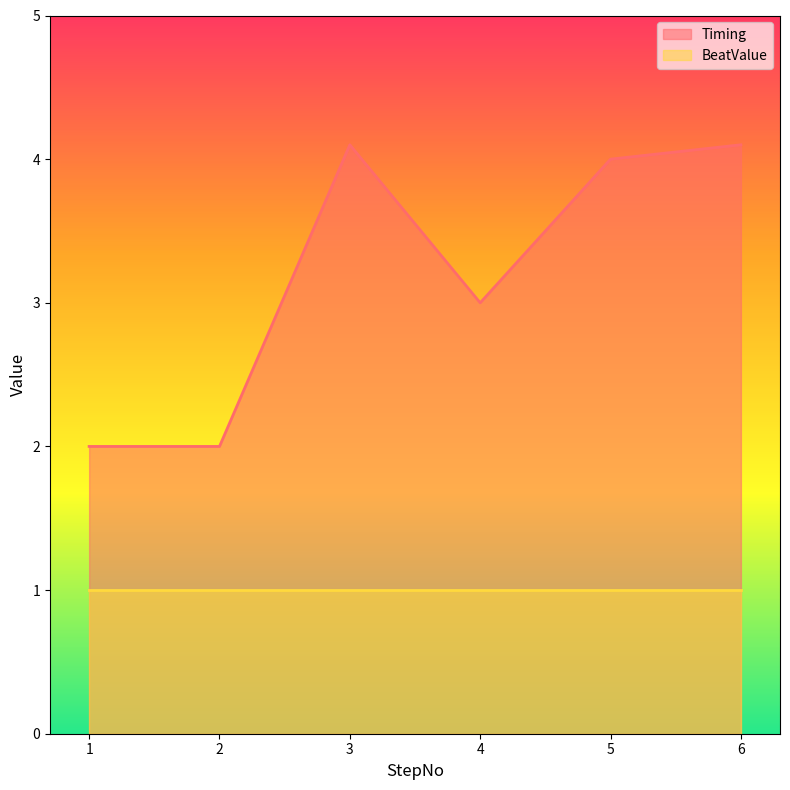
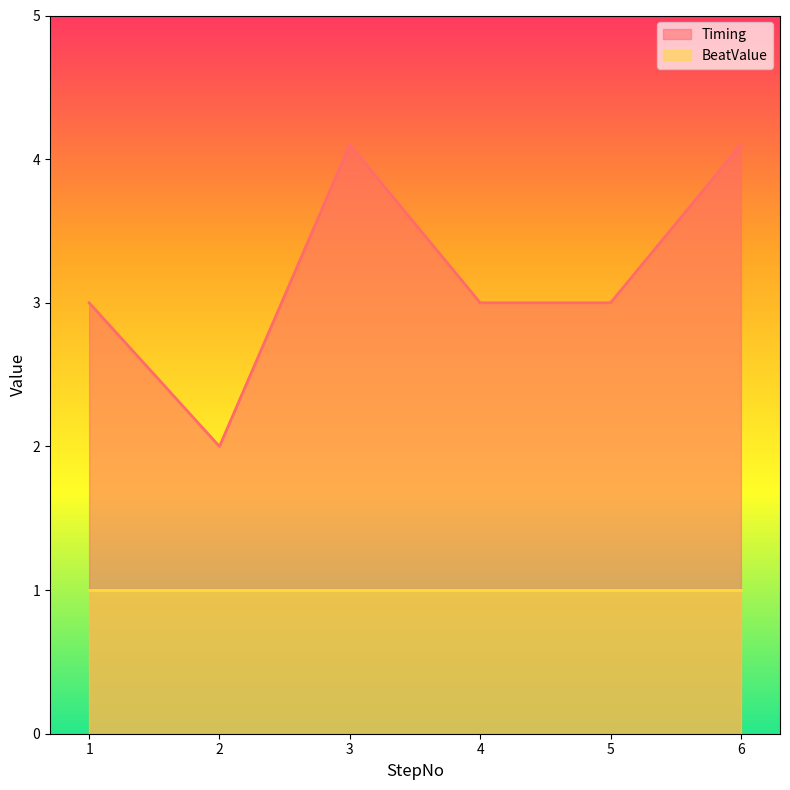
  {
    "Timing": {
-     "1": 2,
+     "1": 3,
      "2": 2,
      "3": 4.10,
      "4": 3,
-     "5": 4,
+     "5": 3,
      "6": 4.10
    },
    "BeatValue": {
      "1": 1,
      "2": 1,
      "3": 1,
      "4": 1,
      "5": 1,
      "6": 1
    }
  }
